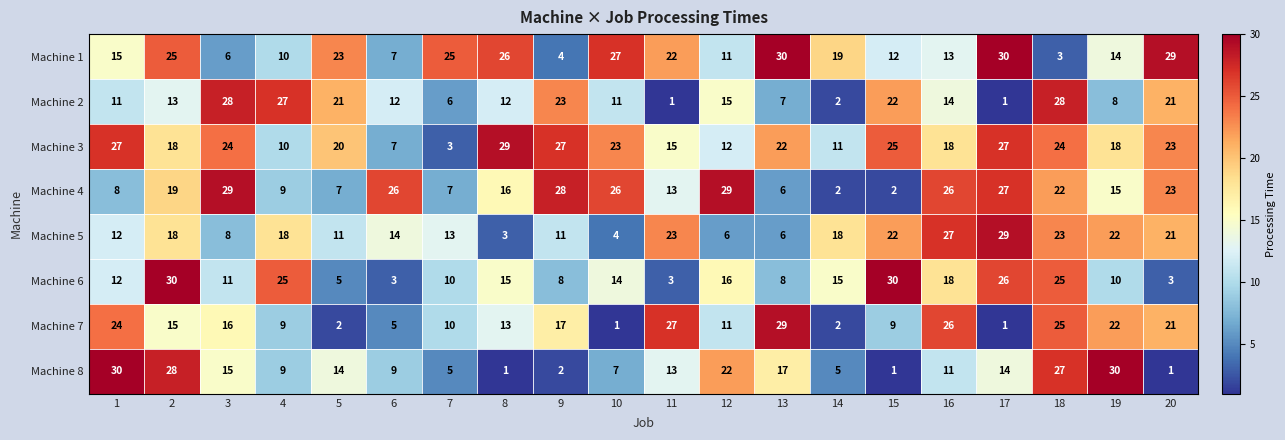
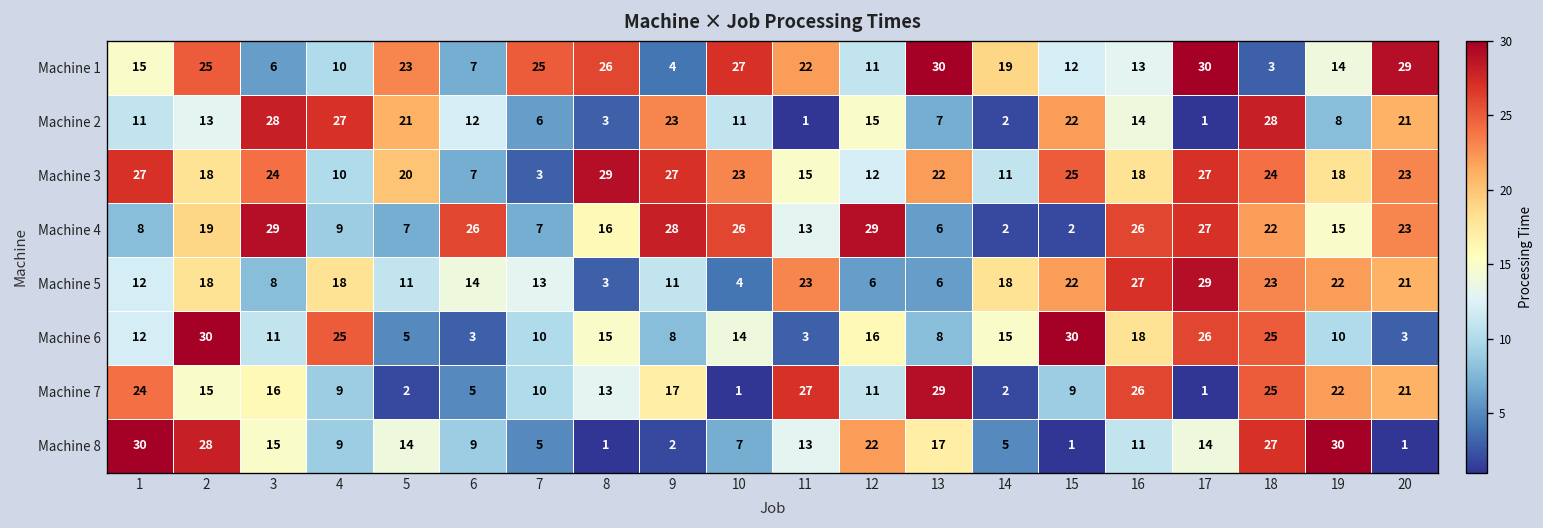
  {
    "Machine 1": {
      "1": 15,
      "2": 25,
      "3": 6,
      "4": 10,
      "5": 23,
      "6": 7,
      "7": 25,
      "8": 26,
      "9": 4,
      "10": 27,
      "11": 22,
      "12": 11,
      "13": 30,
      "14": 19,
      "15": 12,
      "16": 13,
      "17": 30,
      "18": 3,
      "19": 14,
      "20": 29
    },
    "Machine 2": {
      "1": 11,
      "2": 13,
      "3": 28,
      "4": 27,
      "5": 21,
      "6": 12,
      "7": 6,
-     "8": 12,
+     "8": 3,
      "9": 23,
      "10": 11,
      "11": 1,
      "12": 15,
      "13": 7,
      "14": 2,
      "15": 22,
      "16": 14,
      "17": 1,
      "18": 28,
      "19": 8,
      "20": 21
    },
    "Machine 3": {
      "1": 27,
      "2": 18,
      "3": 24,
      "4": 10,
      "5": 20,
      "6": 7,
      "7": 3,
      "8": 29,
      "9": 27,
      "10": 23,
      "11": 15,
      "12": 12,
      "13": 22,
      "14": 11,
      "15": 25,
      "16": 18,
      "17": 27,
      "18": 24,
      "19": 18,
      "20": 23
    },
    "Machine 4": {
      "1": 8,
      "2": 19,
      "3": 29,
      "4": 9,
      "5": 7,
      "6": 26,
      "7": 7,
      "8": 16,
      "9": 28,
      "10": 26,
      "11": 13,
      "12": 29,
      "13": 6,
      "14": 2,
      "15": 2,
      "16": 26,
      "17": 27,
      "18": 22,
      "19": 15,
      "20": 23
    },
    "Machine 5": {
      "1": 12,
      "2": 18,
      "3": 8,
      "4": 18,
      "5": 11,
      "6": 14,
      "7": 13,
      "8": 3,
      "9": 11,
      "10": 4,
      "11": 23,
      "12": 6,
      "13": 6,
      "14": 18,
      "15": 22,
      "16": 27,
      "17": 29,
      "18": 23,
      "19": 22,
      "20": 21
    },
    "Machine 6": {
      "1": 12,
      "2": 30,
      "3": 11,
      "4": 25,
      "5": 5,
      "6": 3,
      "7": 10,
      "8": 15,
      "9": 8,
      "10": 14,
      "11": 3,
      "12": 16,
      "13": 8,
      "14": 15,
      "15": 30,
      "16": 18,
      "17": 26,
      "18": 25,
      "19": 10,
      "20": 3
    },
    "Machine 7": {
      "1": 24,
      "2": 15,
      "3": 16,
      "4": 9,
      "5": 2,
      "6": 5,
      "7": 10,
      "8": 13,
      "9": 17,
      "10": 1,
      "11": 27,
      "12": 11,
      "13": 29,
      "14": 2,
      "15": 9,
      "16": 26,
      "17": 1,
      "18": 25,
      "19": 22,
      "20": 21
    },
    "Machine 8": {
      "1": 30,
      "2": 28,
      "3": 15,
      "4": 9,
      "5": 14,
      "6": 9,
      "7": 5,
      "8": 1,
      "9": 2,
      "10": 7,
      "11": 13,
      "12": 22,
      "13": 17,
      "14": 5,
      "15": 1,
      "16": 11,
      "17": 14,
      "18": 27,
      "19": 30,
      "20": 1
    }
  }
